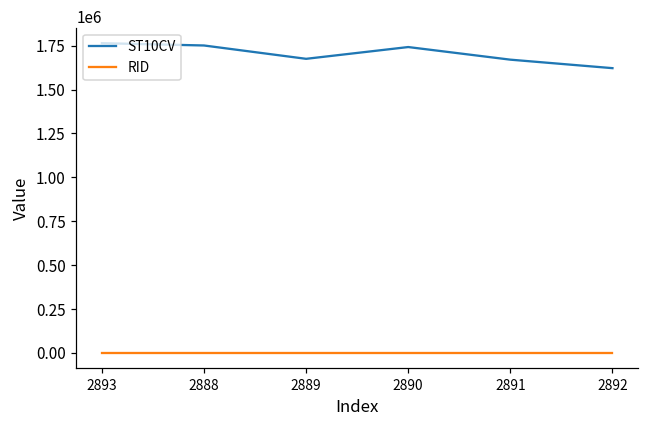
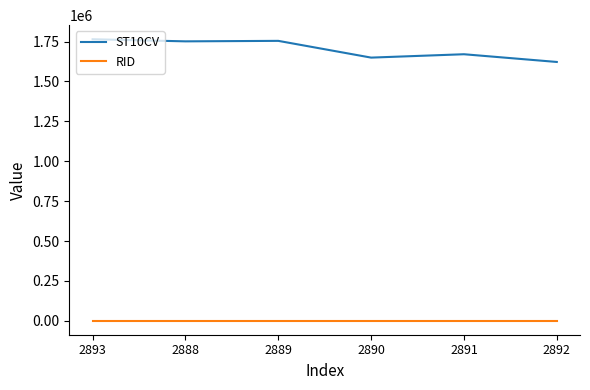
  {
    "ST10CV": {
      "2888": 1750000,
-     "2889": 1680000,
-     "2890": 1740000,
+     "2889": 1750000,
+     "2890": 1650000,
      "2891": 1670000,
      "2892": 1620000
    },
    "RID": {
      "2893": 0,
      "2888": 0,
      "2889": 0,
      "2890": 0,
      "2891": 0,
      "2892": 0
    }
  }
